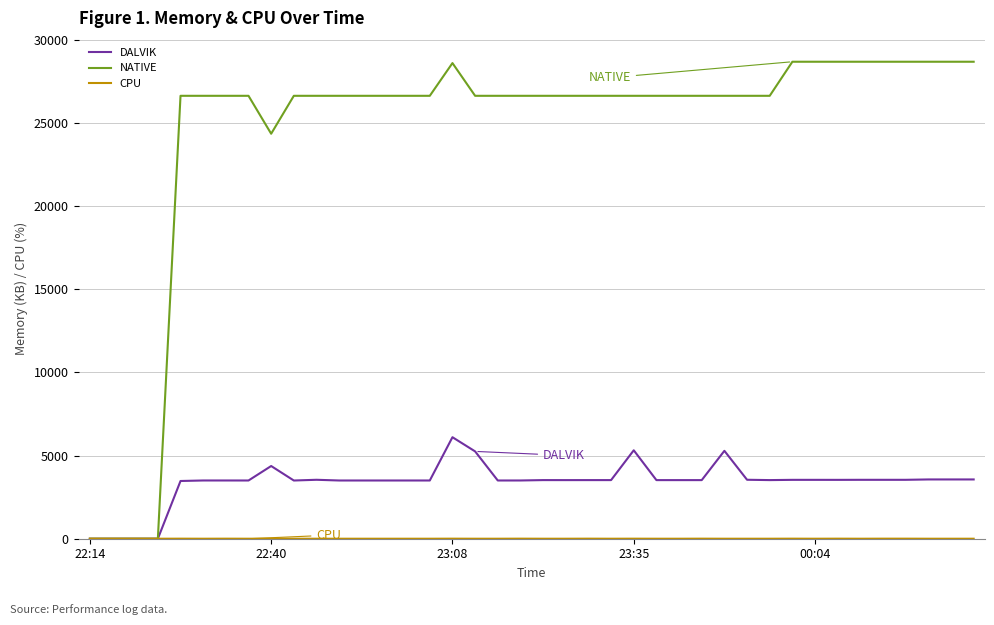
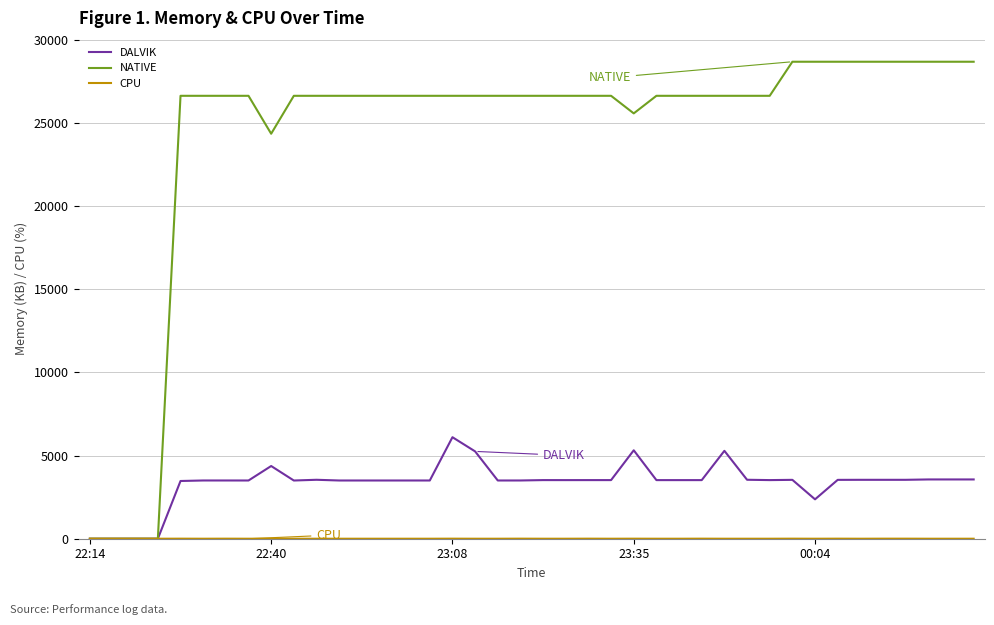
  {
    "DALVIK": {
      "22:40": 4400,
      "23:08": 6100,
      "23:35": 5300,
-     "00:04": 3500
+     "00:04": 2400
    },
    "NATIVE": {
      "22:40": 24300,
-     "23:08": 28600,
-     "23:35": 26600,
+     "23:08": 26600,
+     "23:35": 25600,
      "00:04": 28700
    },
    "CPU": {
      "22:40": 0,
      "23:08": 0,
      "23:35": 0,
      "00:04": 0
    }
  }
